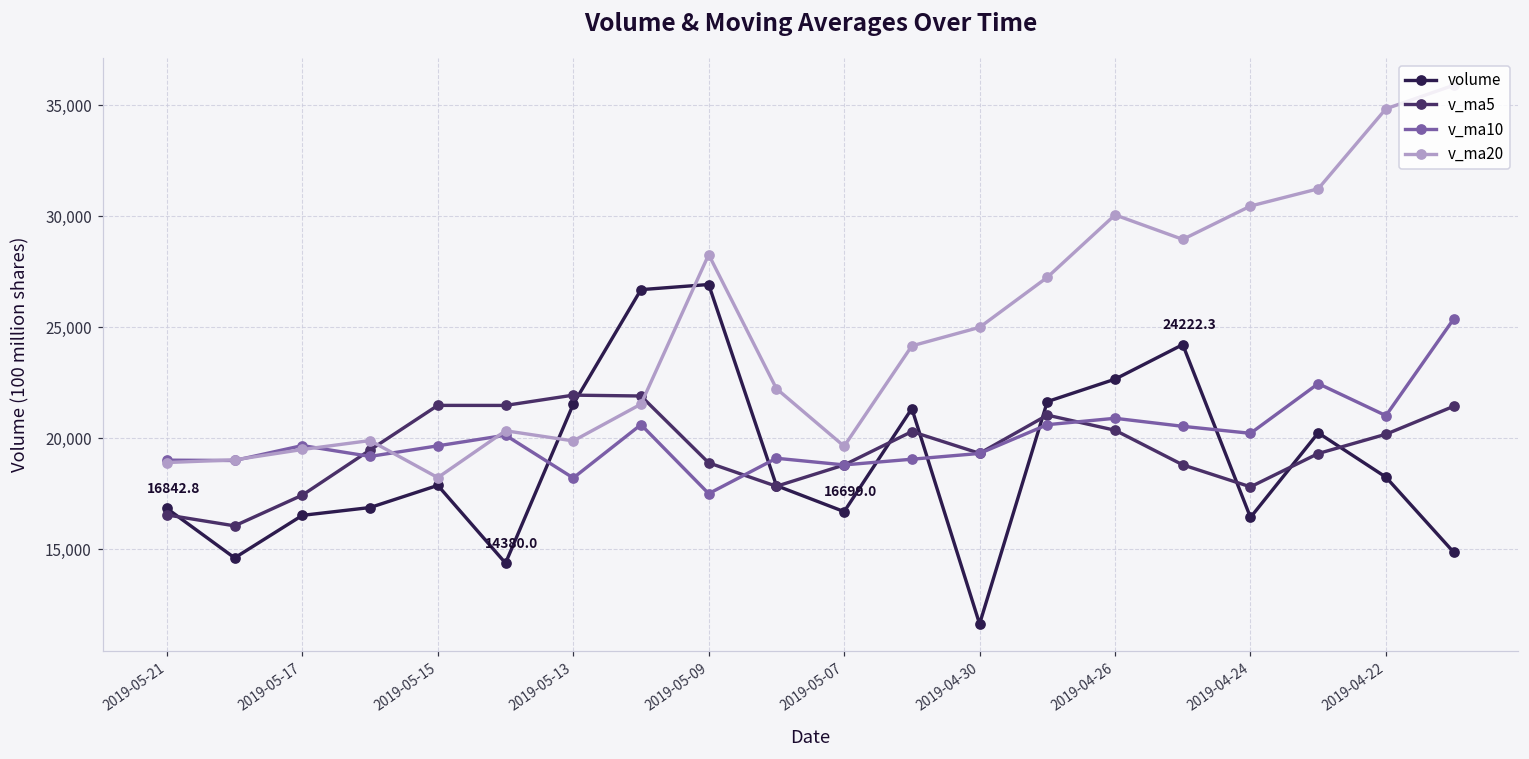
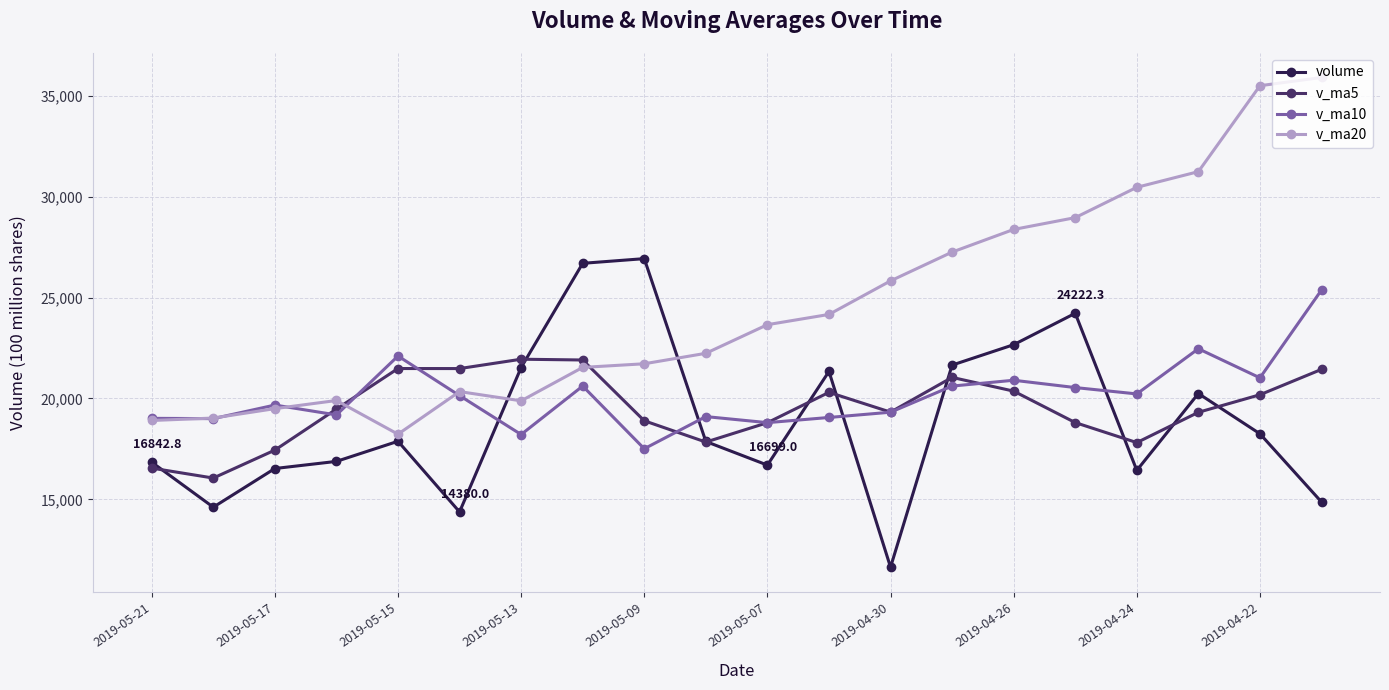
  {
    "v_ma10": {
      "2019-05-17": "19,700",
-     "2019-05-15": "19,700",
+     "2019-05-15": "22,100",
      "2019-05-13": "18,200",
      "2019-05-09": "17,500",
      "2019-04-26": "20,900",
      "2019-04-24": "20,200",
      "2019-04-22": "21,000"
    },
    "v_ma20": {
      "2019-05-17": "19,500",
      "2019-05-15": "18,200",
      "2019-05-13": "19,900",
-     "2019-05-09": "28,300",
-     "2019-05-07": "19,600",
-     "2019-04-30": "25,000",
-     "2019-04-26": "30,100",
+     "2019-05-09": "21,700",
+     "2019-05-07": "23,700",
+     "2019-04-30": "25,800",
+     "2019-04-26": "28,400",
      "2019-04-24": "30,500",
-     "2019-04-22": "34,800"
+     "2019-04-22": "35,500"
    }
  }
